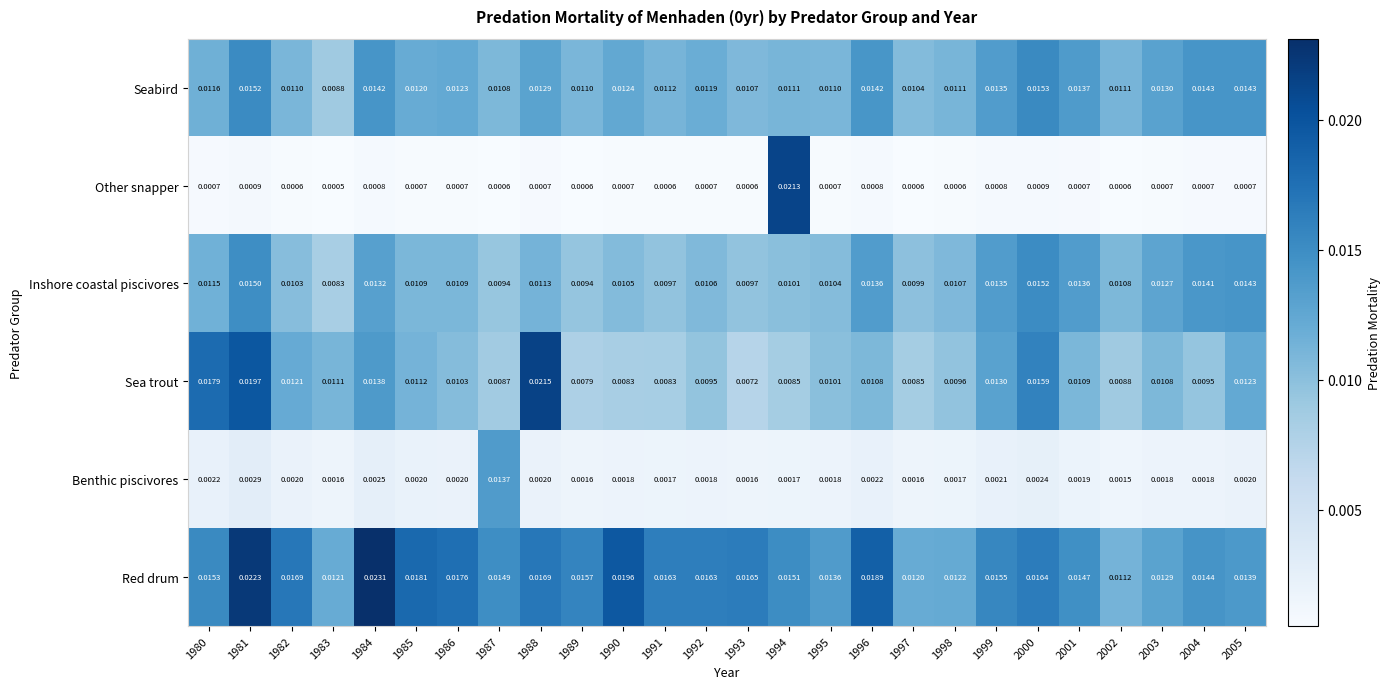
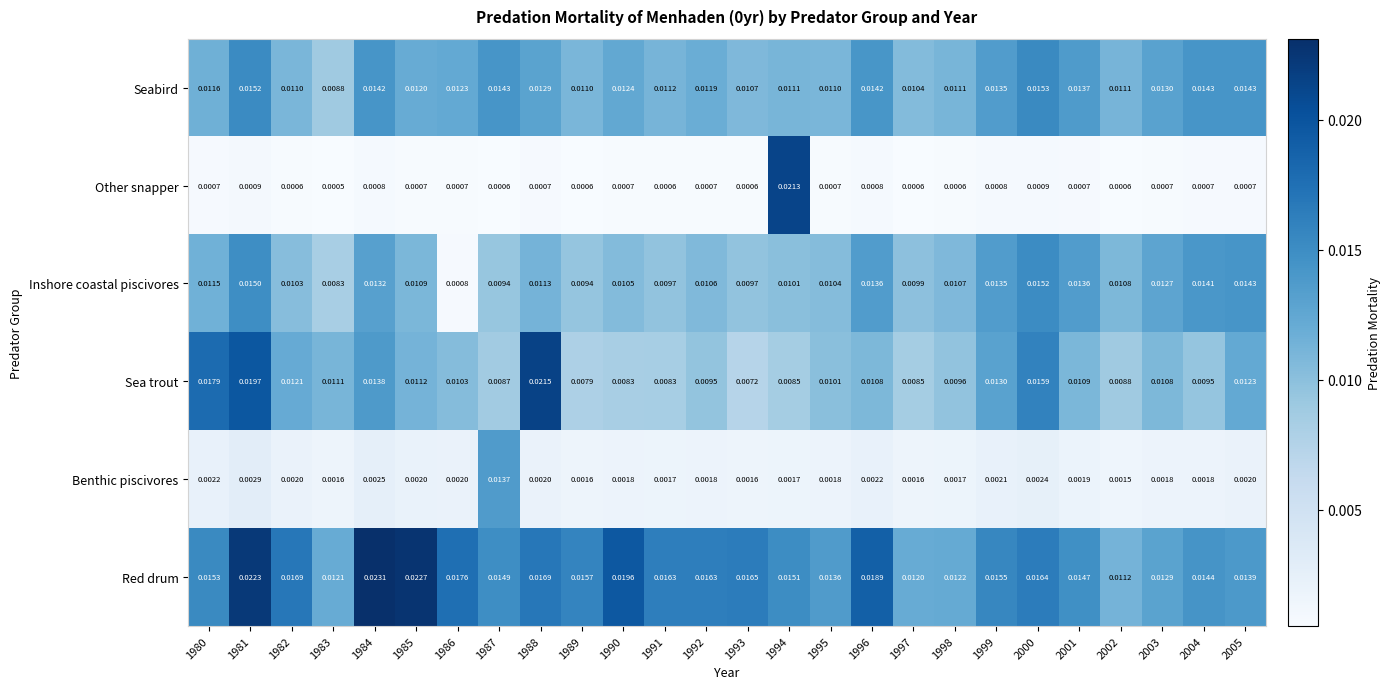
  {
    "Seabird": {
      "1980": 0.0116,
      "1981": 0.0152,
      "1982": 0.0110,
      "1983": 0.0088,
      "1984": 0.0142,
      "1985": 0.0120,
      "1986": 0.0123,
-     "1987": 0.0108,
+     "1987": 0.0143,
      "1988": 0.0129,
      "1989": 0.0110,
      "1990": 0.0124,
      "1991": 0.0112,
      "1992": 0.0119,
      "1993": 0.0107,
      "1994": 0.0111,
      "1995": 0.0110,
      "1996": 0.0142,
      "1997": 0.0104,
      "1998": 0.0111,
      "1999": 0.0135,
      "2000": 0.0153,
      "2001": 0.0137,
      "2002": 0.0111,
      "2003": 0.0130,
      "2004": 0.0143,
      "2005": 0.0143
    },
    "Other snapper": {
      "1980": 0.0007,
      "1981": 0.0009,
      "1982": 0.0006,
      "1983": 0.0005,
      "1984": 0.0008,
      "1985": 0.0007,
      "1986": 0.0007,
      "1987": 0.0006,
      "1988": 0.0007,
      "1989": 0.0006,
      "1990": 0.0007,
      "1991": 0.0006,
      "1992": 0.0007,
      "1993": 0.0006,
      "1994": 0.0213,
      "1995": 0.0007,
      "1996": 0.0008,
      "1997": 0.0006,
      "1998": 0.0006,
      "1999": 0.0008,
      "2000": 0.0009,
      "2001": 0.0007,
      "2002": 0.0006,
      "2003": 0.0007,
      "2004": 0.0007,
      "2005": 0.0007
    },
    "Inshore coastal piscivores": {
      "1980": 0.0115,
      "1981": 0.0150,
      "1982": 0.0103,
      "1983": 0.0083,
      "1984": 0.0132,
      "1985": 0.0109,
-     "1986": 0.0109,
+     "1986": 0.0008,
      "1987": 0.0094,
      "1988": 0.0113,
      "1989": 0.0094,
      "1990": 0.0105,
      "1991": 0.0097,
      "1992": 0.0106,
      "1993": 0.0097,
      "1994": 0.0101,
      "1995": 0.0104,
      "1996": 0.0136,
      "1997": 0.0099,
      "1998": 0.0107,
      "1999": 0.0135,
      "2000": 0.0152,
      "2001": 0.0136,
      "2002": 0.0108,
      "2003": 0.0127,
      "2004": 0.0141,
      "2005": 0.0143
    },
    "Sea trout": {
      "1980": 0.0179,
      "1981": 0.0197,
      "1982": 0.0121,
      "1983": 0.0111,
      "1984": 0.0138,
      "1985": 0.0112,
      "1986": 0.0103,
      "1987": 0.0087,
      "1988": 0.0215,
      "1989": 0.0079,
      "1990": 0.0083,
      "1991": 0.0083,
      "1992": 0.0095,
      "1993": 0.0072,
      "1994": 0.0085,
      "1995": 0.0101,
      "1996": 0.0108,
      "1997": 0.0085,
      "1998": 0.0096,
      "1999": 0.0130,
      "2000": 0.0159,
      "2001": 0.0109,
      "2002": 0.0088,
      "2003": 0.0108,
      "2004": 0.0095,
      "2005": 0.0123
    },
    "Benthic piscivores": {
      "1980": 0.0022,
      "1981": 0.0029,
      "1982": 0.0020,
      "1983": 0.0016,
      "1984": 0.0025,
      "1985": 0.0020,
      "1986": 0.0020,
      "1987": 0.0137,
      "1988": 0.0020,
      "1989": 0.0016,
      "1990": 0.0018,
      "1991": 0.0017,
      "1992": 0.0018,
      "1993": 0.0016,
      "1994": 0.0017,
      "1995": 0.0018,
      "1996": 0.0022,
      "1997": 0.0016,
      "1998": 0.0017,
      "1999": 0.0021,
      "2000": 0.0024,
      "2001": 0.0019,
      "2002": 0.0015,
      "2003": 0.0018,
      "2004": 0.0018,
      "2005": 0.0020
    },
    "Red drum": {
      "1980": 0.0153,
      "1981": 0.0223,
      "1982": 0.0169,
      "1983": 0.0121,
      "1984": 0.0231,
-     "1985": 0.0181,
+     "1985": 0.0227,
      "1986": 0.0176,
      "1987": 0.0149,
      "1988": 0.0169,
      "1989": 0.0157,
      "1990": 0.0196,
      "1991": 0.0163,
      "1992": 0.0163,
      "1993": 0.0165,
      "1994": 0.0151,
      "1995": 0.0136,
      "1996": 0.0189,
      "1997": 0.0120,
      "1998": 0.0122,
      "1999": 0.0155,
      "2000": 0.0164,
      "2001": 0.0147,
      "2002": 0.0112,
      "2003": 0.0129,
      "2004": 0.0144,
      "2005": 0.0139
    }
  }
